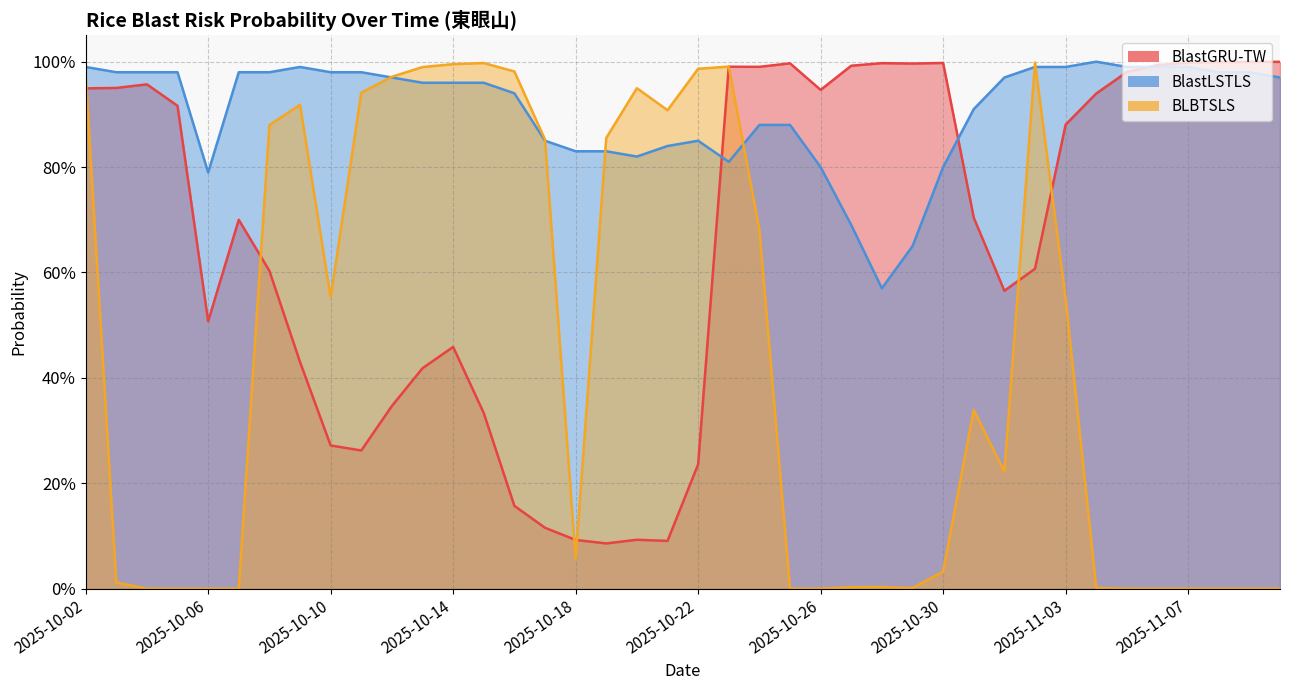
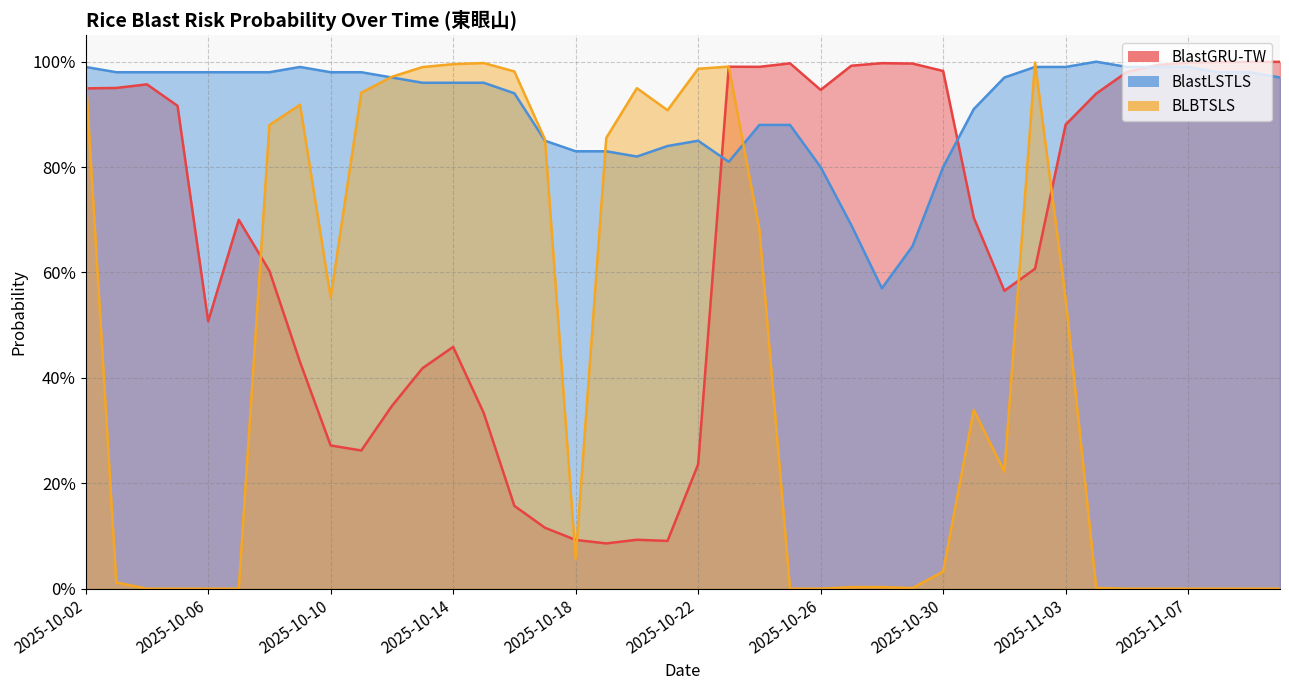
  {
    "BlastGRU-TW": {
      "2025-10-02": "95%",
      "2025-10-06": "51%",
      "2025-10-10": "27%",
      "2025-10-14": "46%",
      "2025-10-18": "9%",
      "2025-10-22": "24%",
      "2025-10-26": "95%",
-     "2025-10-30": "100%",
+     "2025-10-30": "98%",
      "2025-11-03": "88%"
    },
    "BlastLSTLS": {
      "2025-10-02": "99%",
-     "2025-10-06": "79%",
+     "2025-10-06": "98%",
      "2025-10-10": "98%",
      "2025-10-14": "96%",
      "2025-10-18": "83%",
      "2025-10-22": "85%",
      "2025-10-26": "80%",
      "2025-10-30": "80%",
      "2025-11-03": "99%"
    },
    "BLBTSLS": {
      "2025-10-02": "97%",
      "2025-10-06": "0%",
      "2025-10-10": "55%",
      "2025-10-14": "100%",
      "2025-10-18": "6%",
      "2025-10-22": "99%",
      "2025-10-26": "0%",
      "2025-10-30": "3%",
      "2025-11-03": "55%",
      "2025-11-07": "0%"
    }
  }
